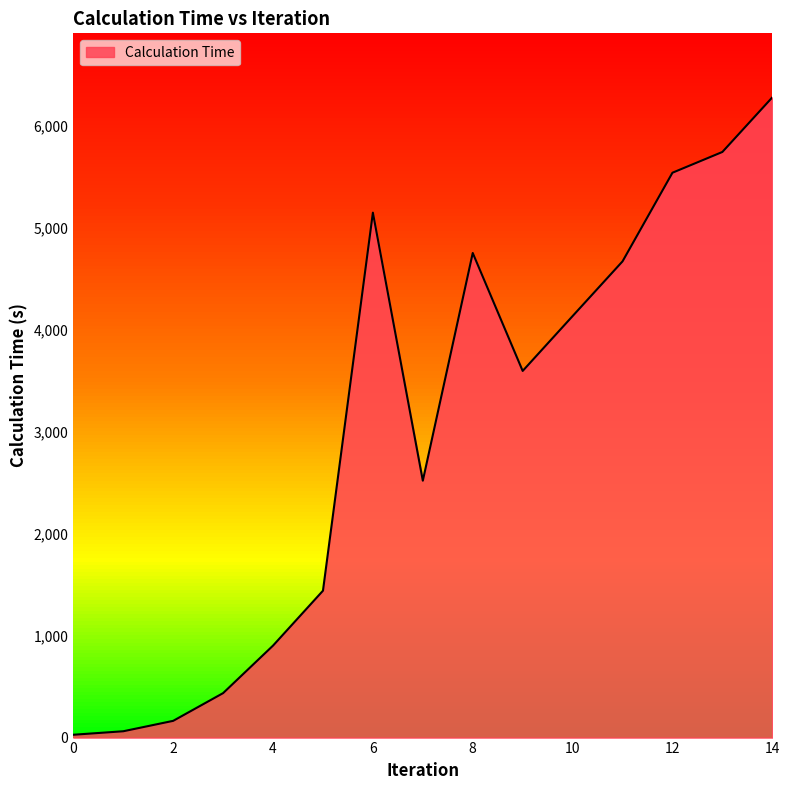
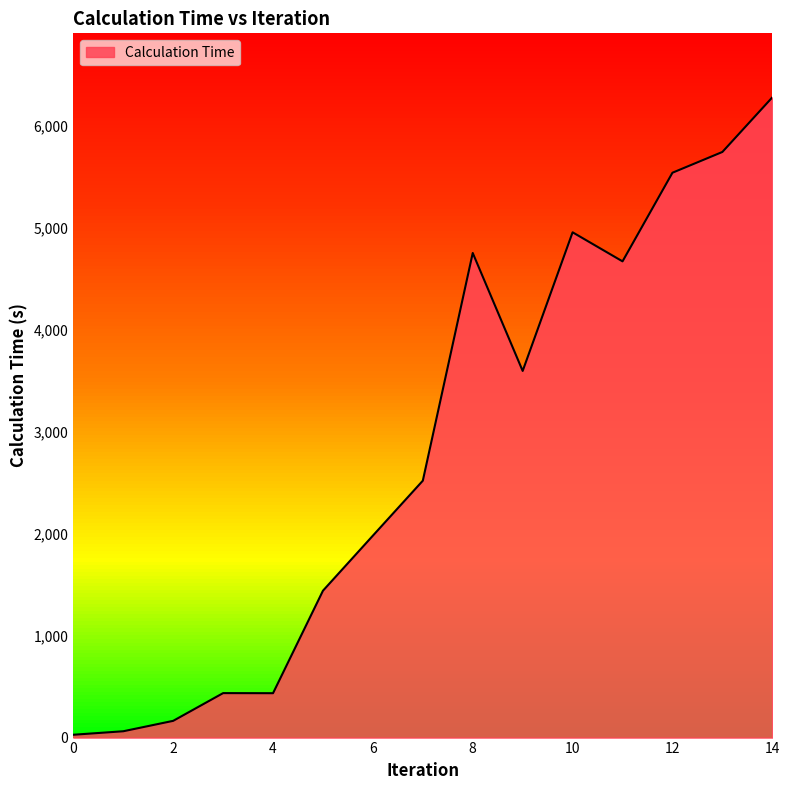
  {
    "Calculation Time": {
      "2": "160",
-     "4": "900",
-     "6": "5,150",
+     "4": "440",
+     "6": "1,980",
      "8": "4,750",
-     "10": "4,130",
+     "10": "4,950",
      "12": "5,540"
    }
  }
